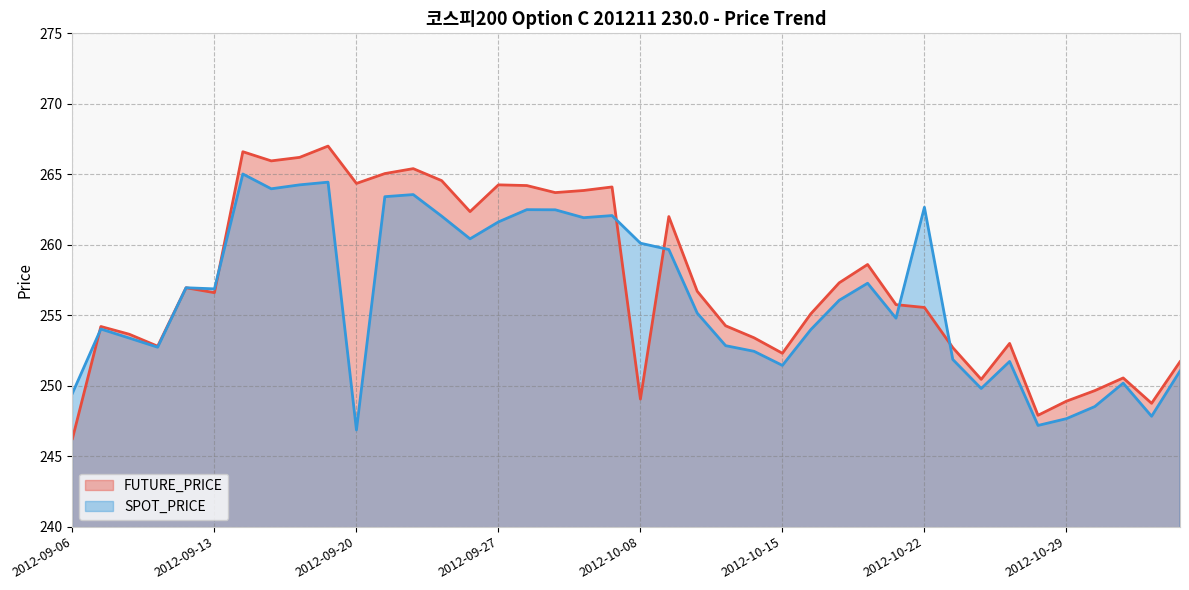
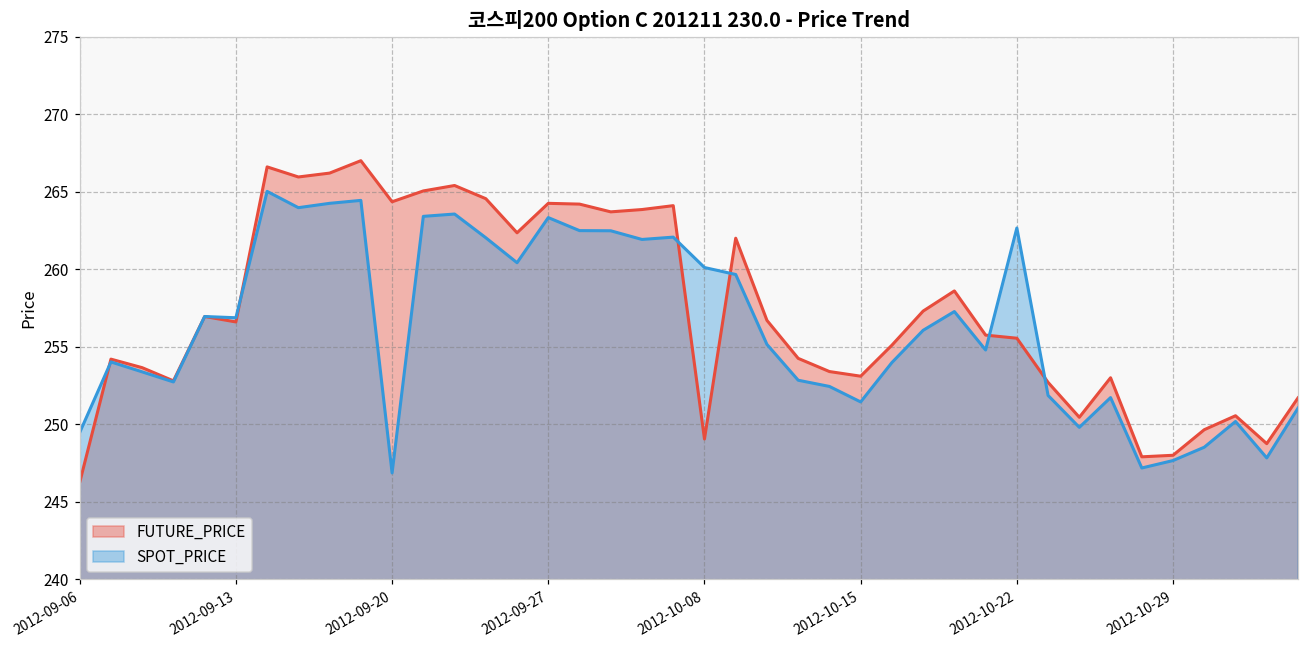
  {
    "FUTURE_PRICE": {
      "2012-09-06": 246.3,
      "2012-09-13": 256.6,
      "2012-09-20": 264.4,
      "2012-09-27": 264.3,
      "2012-10-08": 249.1,
-     "2012-10-15": 252.3,
+     "2012-10-15": 253.1,
      "2012-10-22": 255.6,
-     "2012-10-29": 248.9
+     "2012-10-29": 248.0
    },
    "SPOT_PRICE": {
      "2012-09-06": 249.5,
      "2012-09-13": 256.9,
      "2012-09-20": 246.9,
-     "2012-09-27": 261.6,
+     "2012-09-27": 263.3,
      "2012-10-08": 260.1,
      "2012-10-15": 251.4,
      "2012-10-22": 262.7,
      "2012-10-29": 247.7
    }
  }
